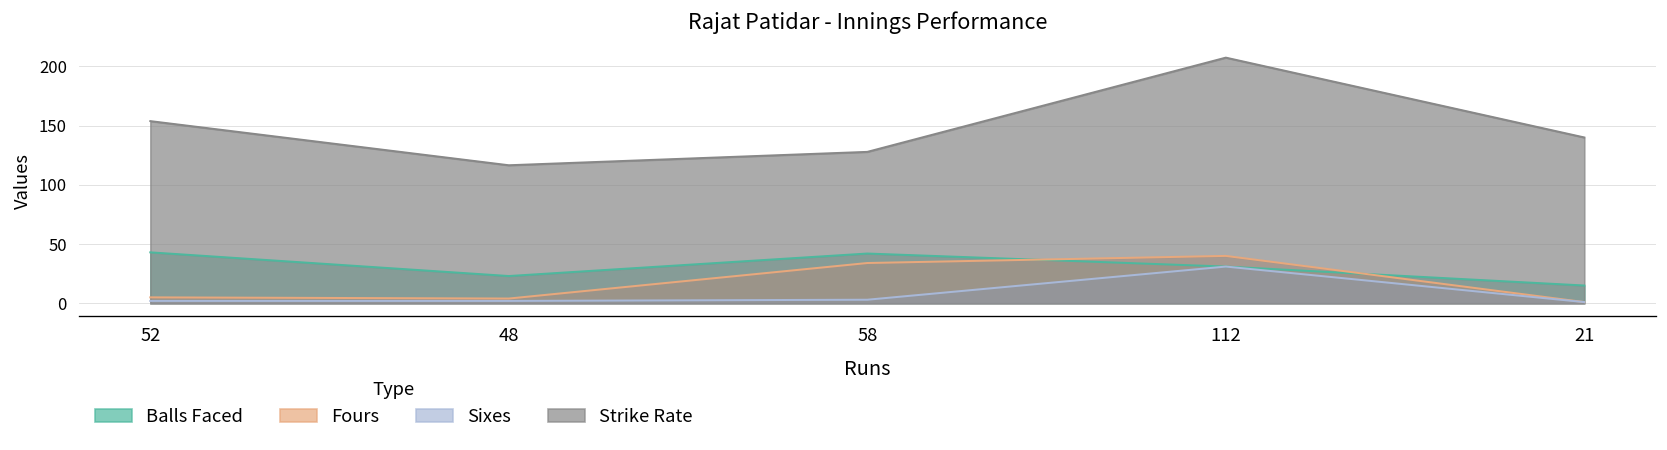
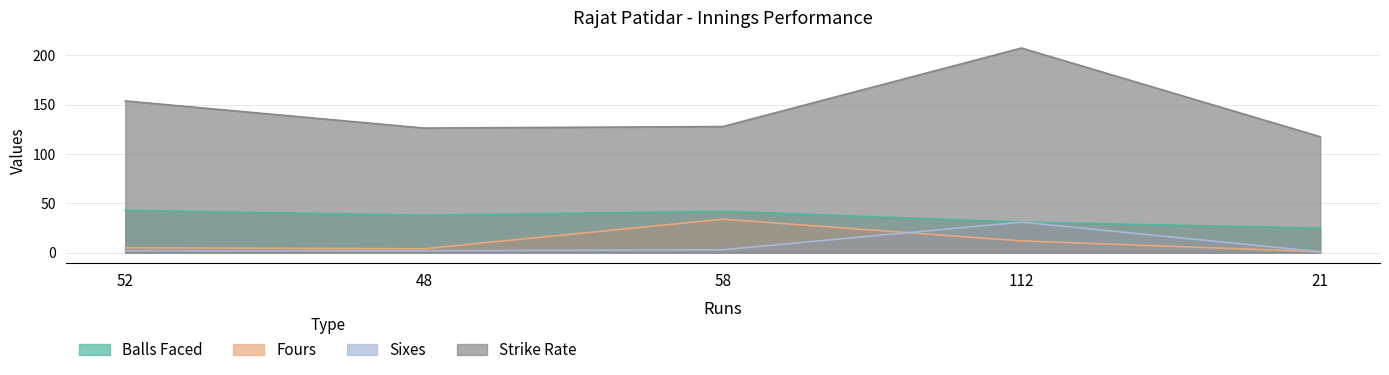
  {
    "Balls Faced": {
      "52": 40,
-     "48": 20,
+     "48": 40,
      "58": 40,
-     "21": 20
+     "21": 30
    },
    "Fours": {
      "52": 10,
      "58": 30,
-     "112": 40
+     "112": 10
    },
    "Sixes": {
      "52": 0,
      "58": 0
    },
    "Strike Rate": {
      "52": 150,
-     "48": 120,
+     "48": 130,
      "58": 130,
      "112": 210,
-     "21": 140
+     "21": 120
    }
  }
